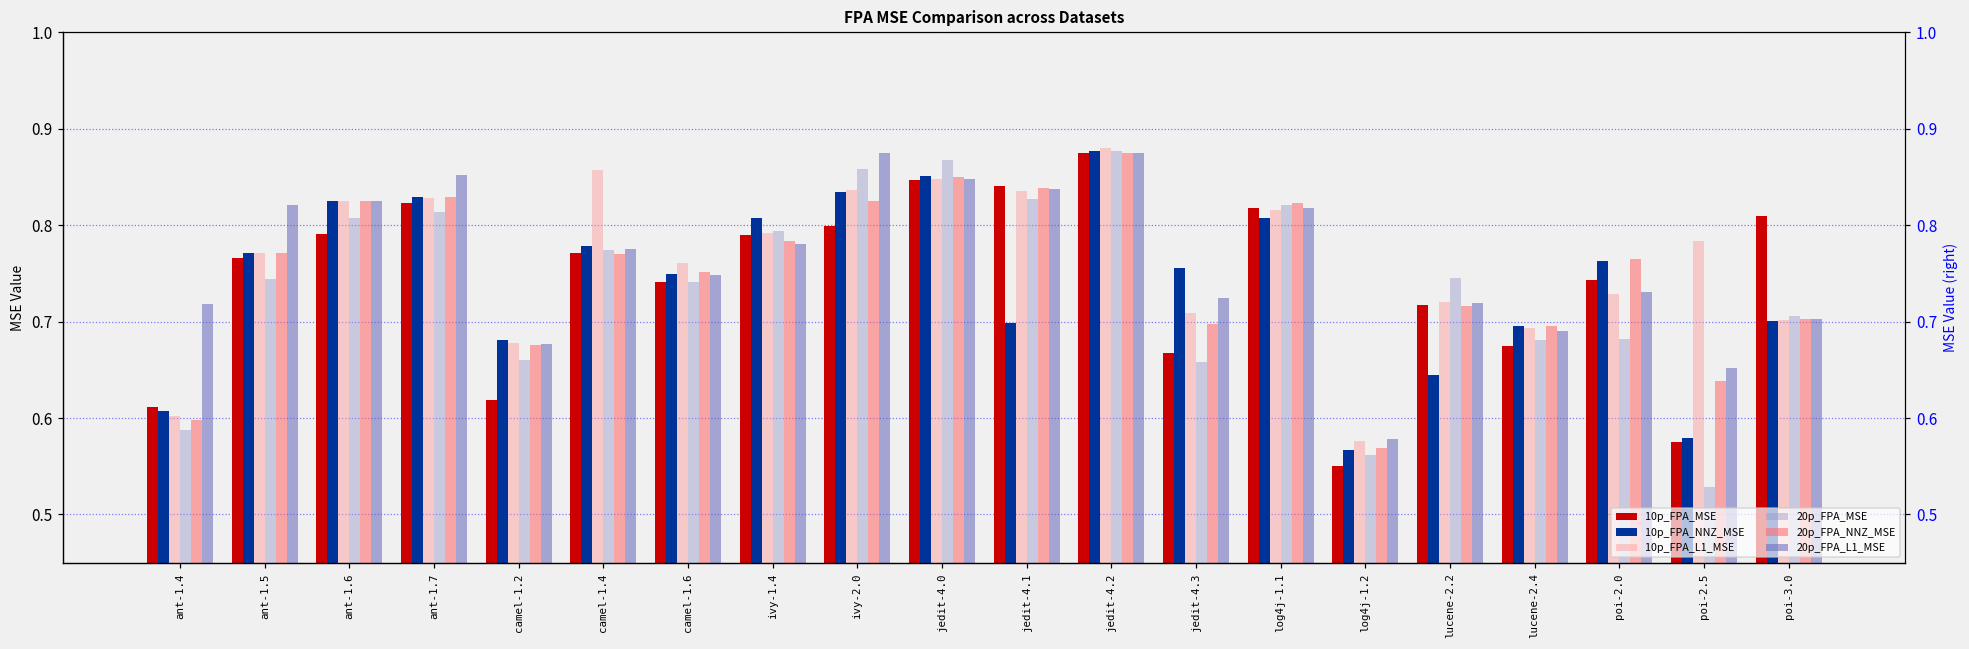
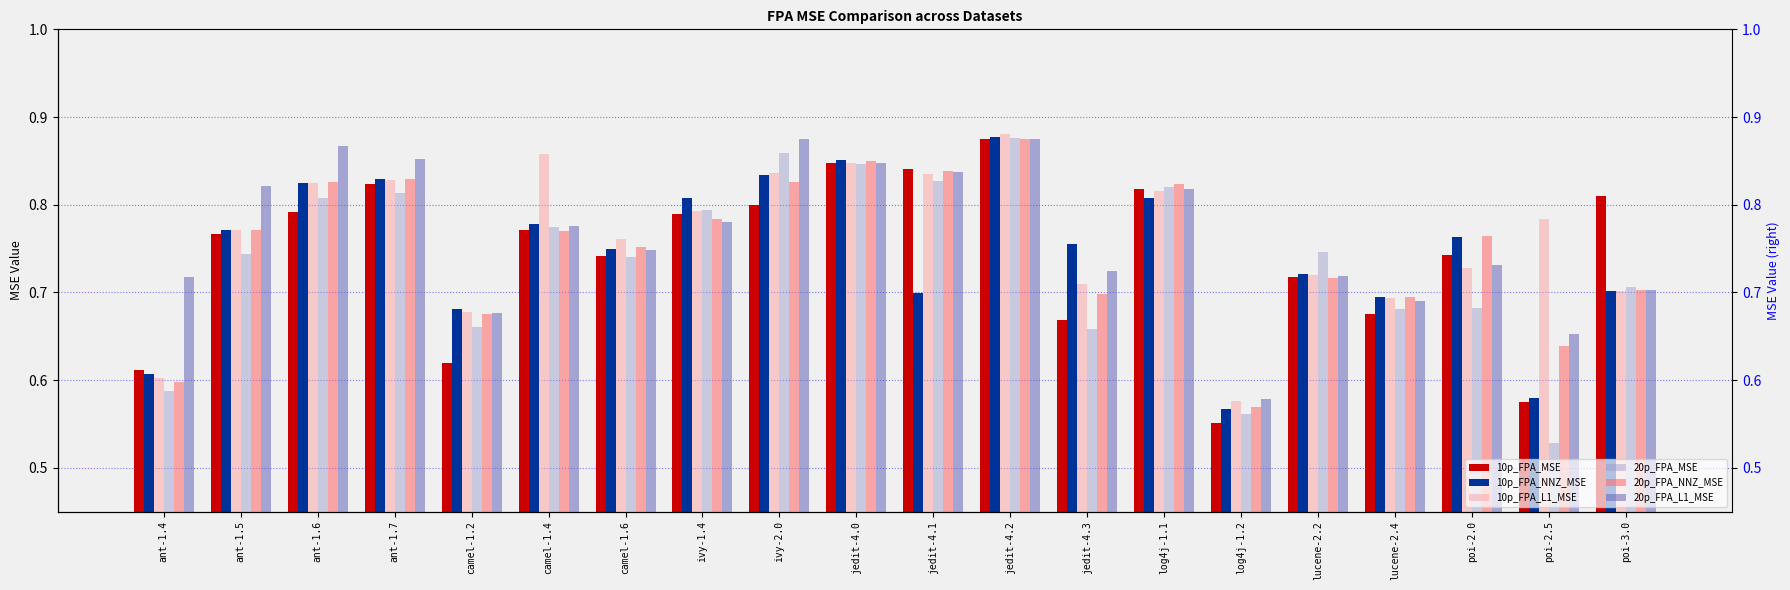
  {
    "10p_FPA_MSE": {
      "ant-1.4": 0.61,
      "ant-1.5": 0.77,
      "ant-1.6": 0.79,
      "ant-1.7": 0.82,
      "camel-1.2": 0.62,
      "camel-1.4": 0.77,
      "camel-1.6": 0.74,
      "ivy-1.4": 0.79,
      "ivy-2.0": 0.80,
      "jedit-4.0": 0.85,
      "jedit-4.1": 0.84,
      "jedit-4.2": 0.88,
      "jedit-4.3": 0.67,
      "log4j-1.1": 0.82,
      "log4j-1.2": 0.55,
      "lucene-2.2": 0.72,
      "lucene-2.4": 0.67,
      "poi-2.0": 0.74,
      "poi-2.5": 0.58,
      "poi-3.0": 0.81
    },
    "10p_FPA_NNZ_MSE": {
      "ant-1.4": 0.61,
      "ant-1.5": 0.77,
      "ant-1.6": 0.82,
      "ant-1.7": 0.83,
      "camel-1.2": 0.68,
      "camel-1.4": 0.78,
      "camel-1.6": 0.75,
      "ivy-1.4": 0.81,
      "ivy-2.0": 0.83,
      "jedit-4.0": 0.85,
      "jedit-4.1": 0.70,
      "jedit-4.2": 0.88,
      "jedit-4.3": 0.76,
      "log4j-1.1": 0.81,
      "log4j-1.2": 0.57,
-     "lucene-2.2": 0.64,
+     "lucene-2.2": 0.72,
      "lucene-2.4": 0.70,
      "poi-2.0": 0.76,
      "poi-2.5": 0.58,
      "poi-3.0": 0.70
    },
    "10p_FPA_L1_MSE": {
      "ant-1.4": 0.60,
      "ant-1.5": 0.77,
      "ant-1.6": 0.83,
      "ant-1.7": 0.83,
      "camel-1.2": 0.68,
      "camel-1.4": 0.86,
      "camel-1.6": 0.76,
      "ivy-1.4": 0.79,
      "ivy-2.0": 0.84,
      "jedit-4.0": 0.85,
      "jedit-4.1": 0.84,
      "jedit-4.2": 0.88,
      "jedit-4.3": 0.71,
      "log4j-1.1": 0.82,
      "log4j-1.2": 0.58,
      "lucene-2.2": 0.72,
      "lucene-2.4": 0.69,
      "poi-2.0": 0.73,
      "poi-2.5": 0.78,
      "poi-3.0": 0.70
    },
    "20p_FPA_MSE": {
      "ant-1.4": 0.59,
      "ant-1.5": 0.74,
      "ant-1.6": 0.81,
      "ant-1.7": 0.81,
      "camel-1.2": 0.66,
      "camel-1.4": 0.77,
      "camel-1.6": 0.74,
      "ivy-1.4": 0.79,
      "ivy-2.0": 0.86,
-     "jedit-4.0": 0.87,
+     "jedit-4.0": 0.85,
      "jedit-4.1": 0.83,
      "jedit-4.2": 0.88,
      "jedit-4.3": 0.66,
      "log4j-1.1": 0.82,
      "log4j-1.2": 0.56,
      "lucene-2.2": 0.75,
      "lucene-2.4": 0.68,
      "poi-2.0": 0.68,
      "poi-2.5": 0.53,
      "poi-3.0": 0.71
    },
    "20p_FPA_NNZ_MSE": {
      "ant-1.4": 0.60,
      "ant-1.5": 0.77,
      "ant-1.6": 0.83,
      "ant-1.7": 0.83,
      "camel-1.2": 0.68,
      "camel-1.4": 0.77,
      "camel-1.6": 0.75,
      "ivy-1.4": 0.78,
      "ivy-2.0": 0.83,
      "jedit-4.0": 0.85,
      "jedit-4.1": 0.84,
      "jedit-4.2": 0.88,
      "jedit-4.3": 0.70,
      "log4j-1.1": 0.82,
      "log4j-1.2": 0.57,
      "lucene-2.2": 0.72,
      "lucene-2.4": 0.70,
      "poi-2.0": 0.76,
      "poi-2.5": 0.64,
      "poi-3.0": 0.70
    },
    "20p_FPA_L1_MSE": {
      "ant-1.4": 0.72,
      "ant-1.5": 0.82,
-     "ant-1.6": 0.82,
+     "ant-1.6": 0.87,
      "ant-1.7": 0.85,
      "camel-1.2": 0.68,
      "camel-1.4": 0.78,
      "camel-1.6": 0.75,
      "ivy-1.4": 0.78,
      "ivy-2.0": 0.88,
      "jedit-4.0": 0.85,
      "jedit-4.1": 0.84,
      "jedit-4.2": 0.87,
      "jedit-4.3": 0.72,
      "log4j-1.1": 0.82,
      "log4j-1.2": 0.58,
      "lucene-2.2": 0.72,
      "lucene-2.4": 0.69,
      "poi-2.0": 0.73,
      "poi-2.5": 0.65,
      "poi-3.0": 0.70
    }
  }
